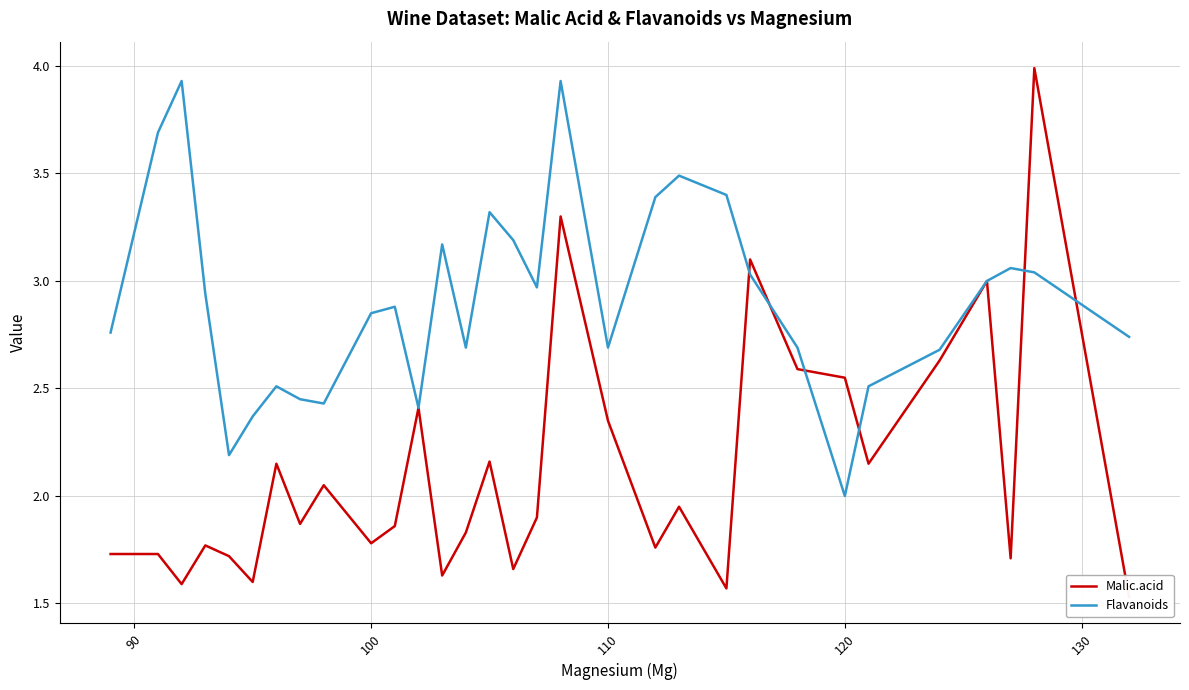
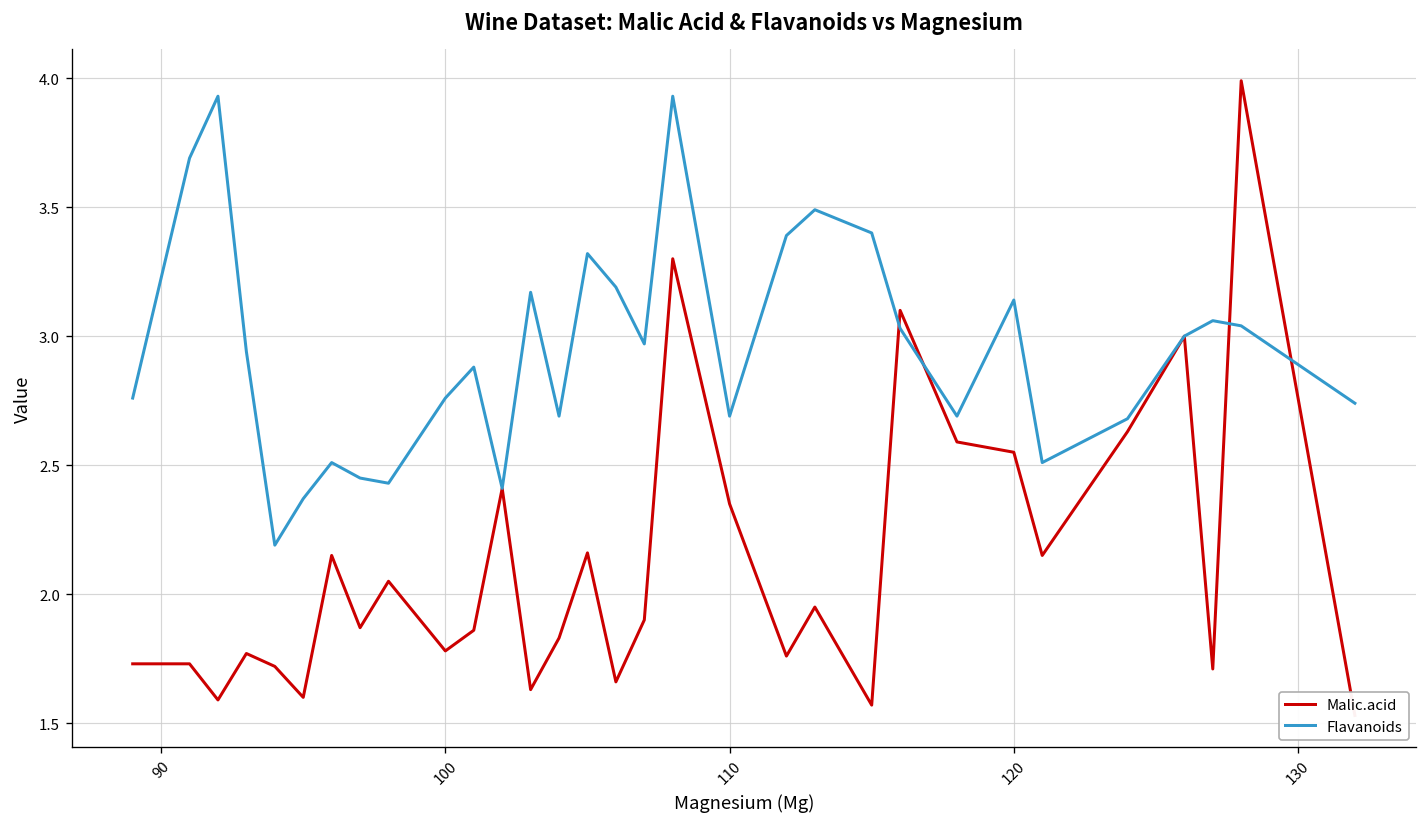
  {
    "Malic.acid": {
      "100": 1.78,
      "110": 2.35,
      "120": 2.55
    },
    "Flavanoids": {
-     "100": 2.85,
+     "100": 2.76,
      "110": 2.69,
-     "120": 2.00
+     "120": 3.14
    }
  }
